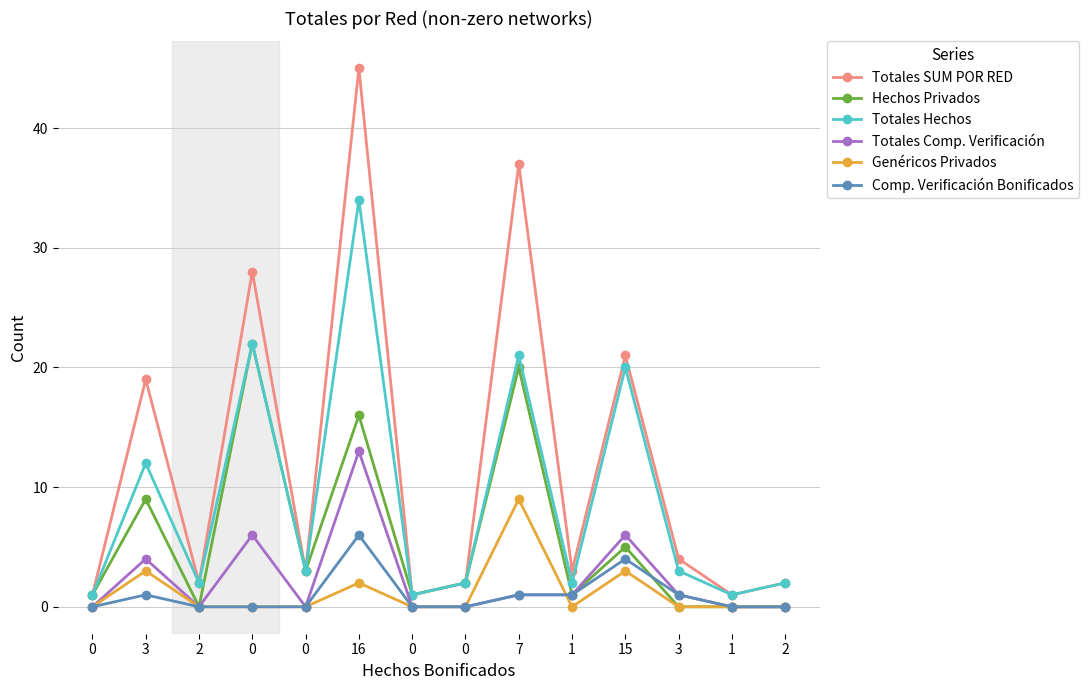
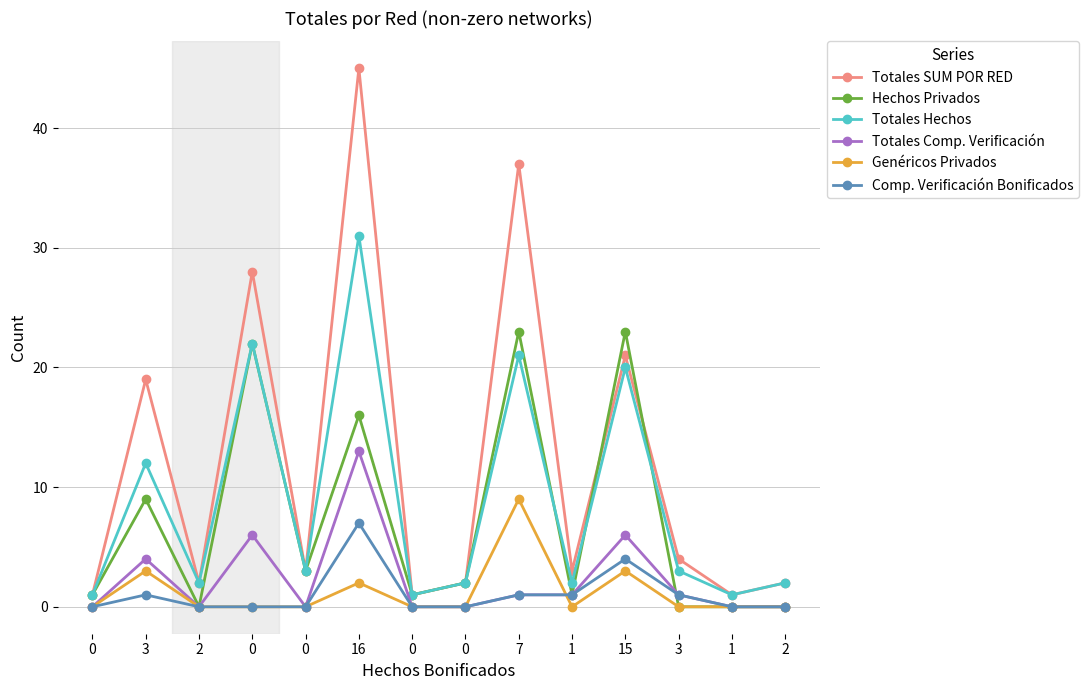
  {
    "Totales SUM POR RED": {
      "16": 45,
      "7": 37,
      "15": 21
    },
    "Hechos Privados": {
      "16": 16,
-     "7": 20,
-     "15": 5
+     "7": 23,
+     "15": 23
    },
    "Totales Hechos": {
-     "16": 34,
+     "16": 31,
      "7": 21,
      "15": 20
    },
    "Totales Comp. Verificación": {
      "16": 13,
      "15": 6
    },
    "Genéricos Privados": {
      "16": 2,
      "7": 9,
      "15": 3
    },
    "Comp. Verificación Bonificados": {
-     "16": 6,
+     "16": 7,
      "15": 4
    }
  }
